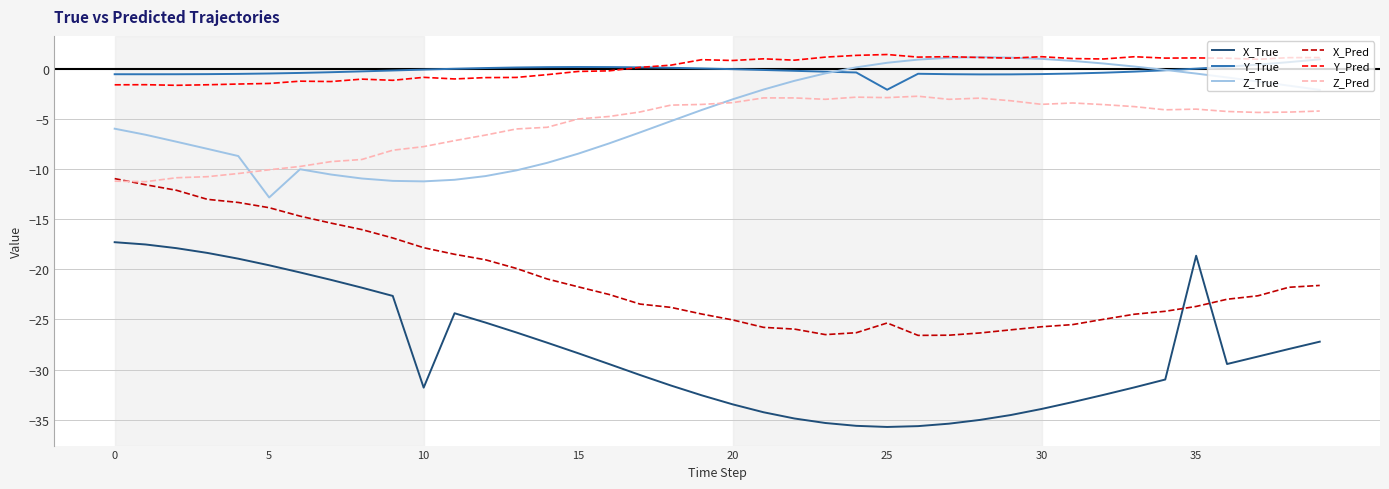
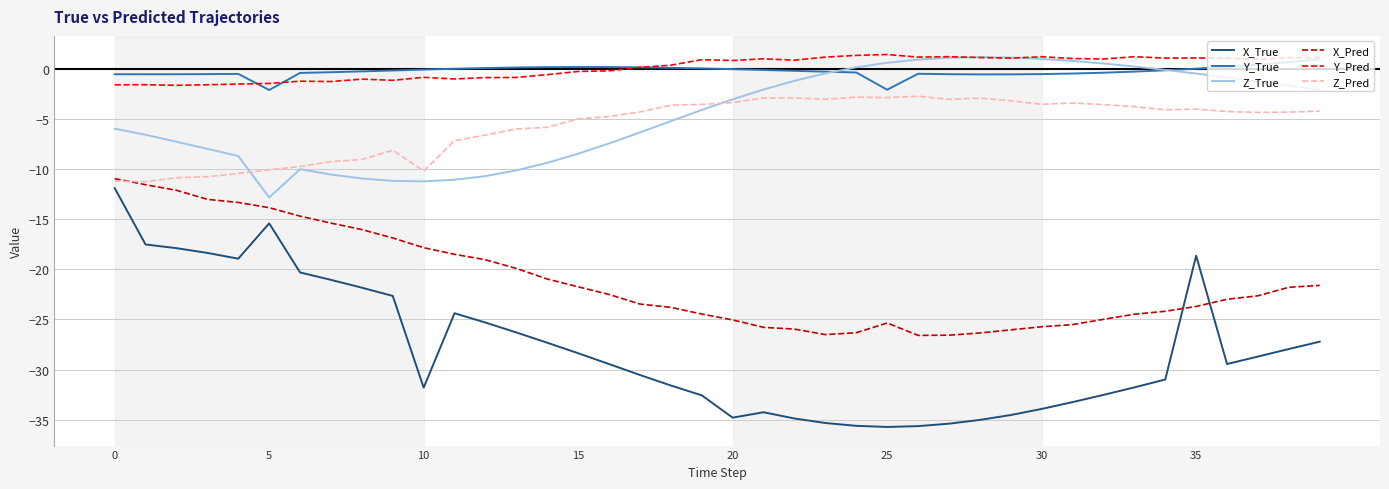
  {
    "X_True": {
-     "0": -17.3,
-     "5": -19.6,
+     "0": -11.9,
+     "5": -15.4,
      "10": -31.8,
      "15": -28.4,
-     "20": -33.5,
+     "20": -34.8,
      "25": -35.7,
      "30": -33.9,
      "35": -18.6
    },
    "Y_True": {
      "0": -0.5,
-     "5": -0.5,
+     "5": -2.1,
      "10": -0.1,
      "15": 0.2,
      "20": 0.0,
      "25": -2.1,
      "30": -0.5,
      "35": 0.0
    },
    "Z_True": {
      "0": -6.0,
      "5": -12.8,
      "10": -11.2,
      "15": -8.5,
      "20": -3.1,
      "25": 0.6,
      "35": -0.5
    },
    "X_Pred": {
      "0": -11.0,
      "5": -13.9,
      "10": -17.8,
      "15": -21.7,
      "20": -25.0,
      "25": -25.4,
      "30": -25.7,
      "35": -23.7
    },
    "Y_Pred": {
      "0": -1.6,
      "5": -1.5,
      "10": -0.9,
      "15": -0.3,
      "20": 0.8,
      "25": 1.4,
      "35": 1.1
    },
    "Z_Pred": {
      "0": -11.2,
      "5": -10.1,
-     "10": -7.8,
+     "10": -10.2,
      "15": -5.0,
      "20": -3.4,
      "25": -2.9,
      "30": -3.6,
      "35": -4.0
    }
  }
